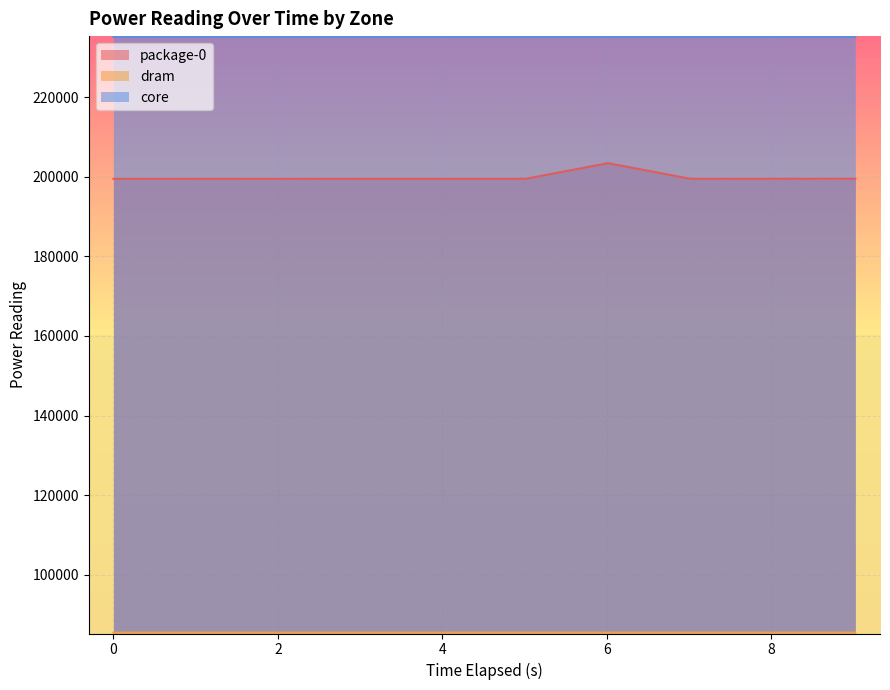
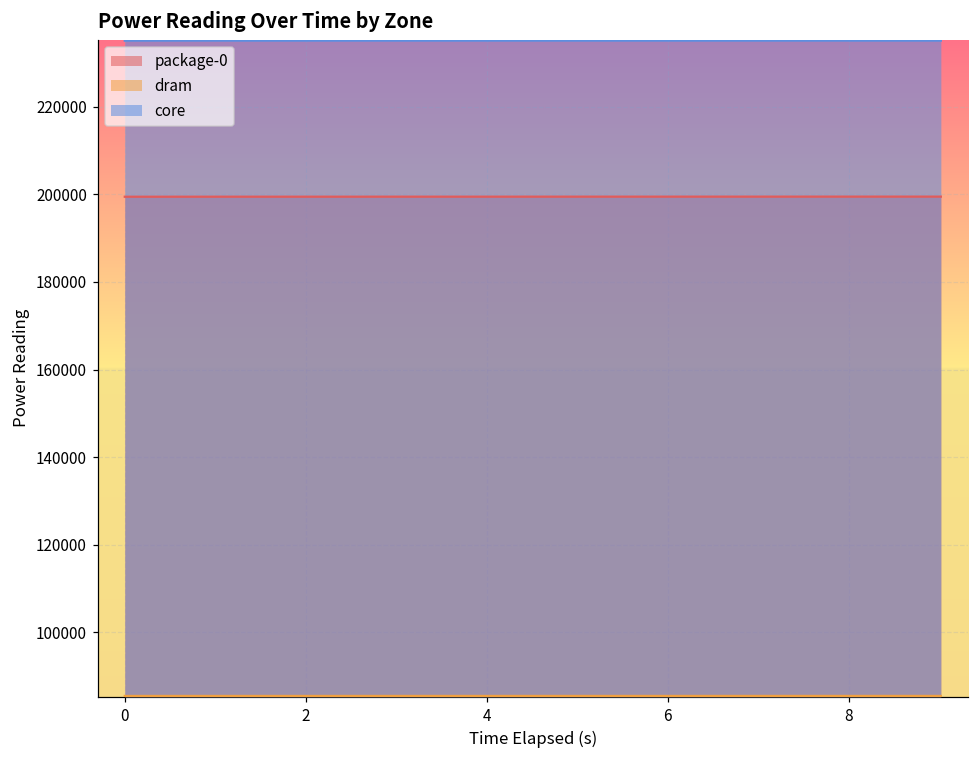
  {
    "package-0": {
      "0": 199000,
      "2": 199000,
      "4": 199000,
-     "6": 203000,
+     "6": 199000,
      "8": 199000
    },
    "dram": {
      "0": 85000,
      "2": 85000,
      "4": 85000,
      "6": 85000,
      "8": 85000
    },
    "core": {
      "0": 235000,
      "2": 235000,
      "4": 235000,
      "6": 235000,
      "8": 235000
    }
  }
